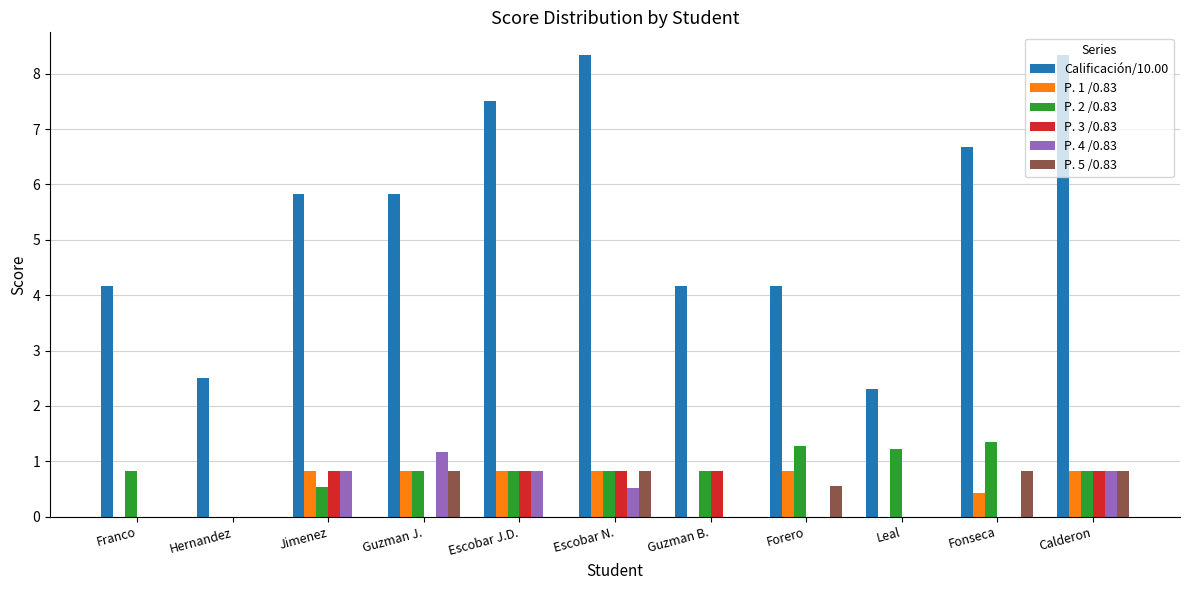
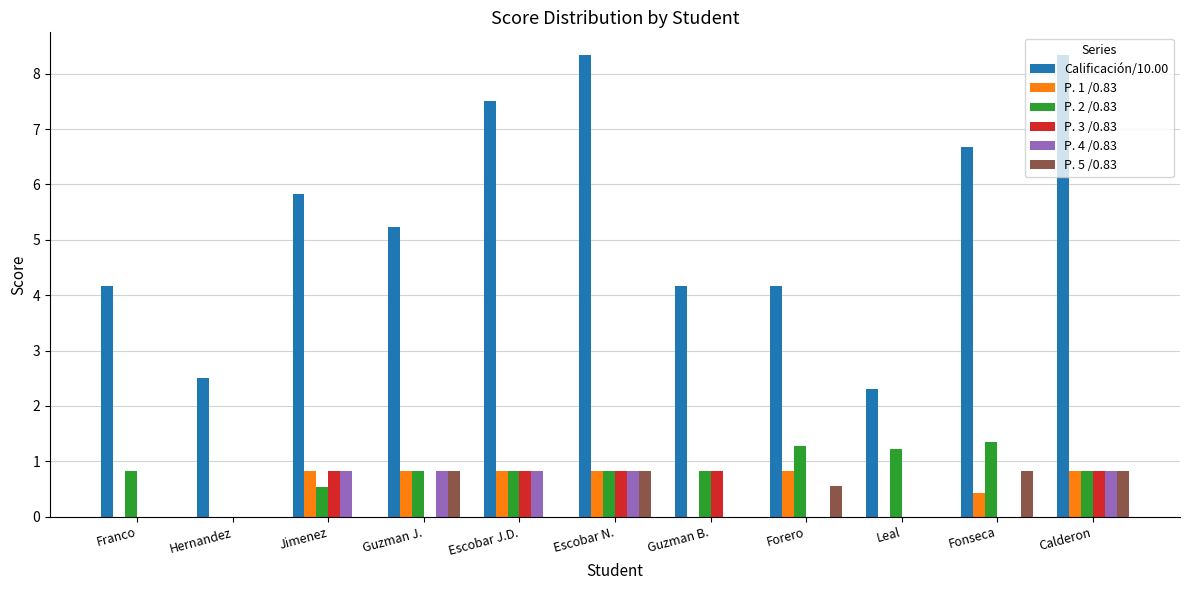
  {
    "Calificación/10.00": {
      "Franco": 4.2,
      "Hernandez": 2.5,
      "Jimenez": 5.8,
-     "Guzman J.": 5.8,
+     "Guzman J.": 5.2,
      "Escobar J.D.": 7.5,
      "Escobar N.": 8.3,
      "Guzman B.": 4.2,
      "Forero": 4.2,
      "Leal": 2.3,
      "Fonseca": 6.7
    },
    "P. 1 /0.83": {
      "Franco": 0.0,
      "Hernandez": 0.0,
      "Jimenez": 0.8,
      "Guzman J.": 0.8,
      "Escobar J.D.": 0.8,
      "Escobar N.": 0.8,
      "Guzman B.": 0.0,
      "Forero": 0.8,
      "Leal": 0.0,
      "Fonseca": 0.4,
      "Calderon": 0.8
    },
    "P. 2 /0.83": {
      "Franco": 0.8,
      "Hernandez": 0.0,
      "Jimenez": 0.5,
      "Guzman J.": 0.8,
      "Escobar J.D.": 0.8,
      "Escobar N.": 0.8,
      "Guzman B.": 0.8,
      "Forero": 1.3,
      "Leal": 1.2,
      "Fonseca": 1.3,
      "Calderon": 0.8
    },
    "P. 3 /0.83": {
      "Franco": 0.0,
      "Hernandez": 0.0,
      "Jimenez": 0.8,
      "Guzman J.": 0.0,
      "Escobar J.D.": 0.8,
      "Escobar N.": 0.8,
      "Guzman B.": 0.8,
      "Forero": 0.0,
      "Leal": 0.0,
      "Fonseca": 0.0,
      "Calderon": 0.8
    },
    "P. 4 /0.83": {
      "Franco": 0.0,
      "Hernandez": 0.0,
      "Jimenez": 0.8,
-     "Guzman J.": 1.2,
+     "Guzman J.": 0.8,
      "Escobar J.D.": 0.8,
-     "Escobar N.": 0.5,
+     "Escobar N.": 0.8,
      "Guzman B.": 0.0,
      "Forero": 0.0,
      "Leal": 0.0,
      "Fonseca": 0.0,
      "Calderon": 0.8
    },
    "P. 5 /0.83": {
      "Franco": 0.0,
      "Hernandez": 0.0,
      "Jimenez": 0.0,
      "Guzman J.": 0.8,
      "Escobar J.D.": 0.0,
      "Escobar N.": 0.8,
      "Guzman B.": 0.0,
      "Forero": 0.6,
      "Leal": 0.0,
      "Fonseca": 0.8,
      "Calderon": 0.8
    }
  }
